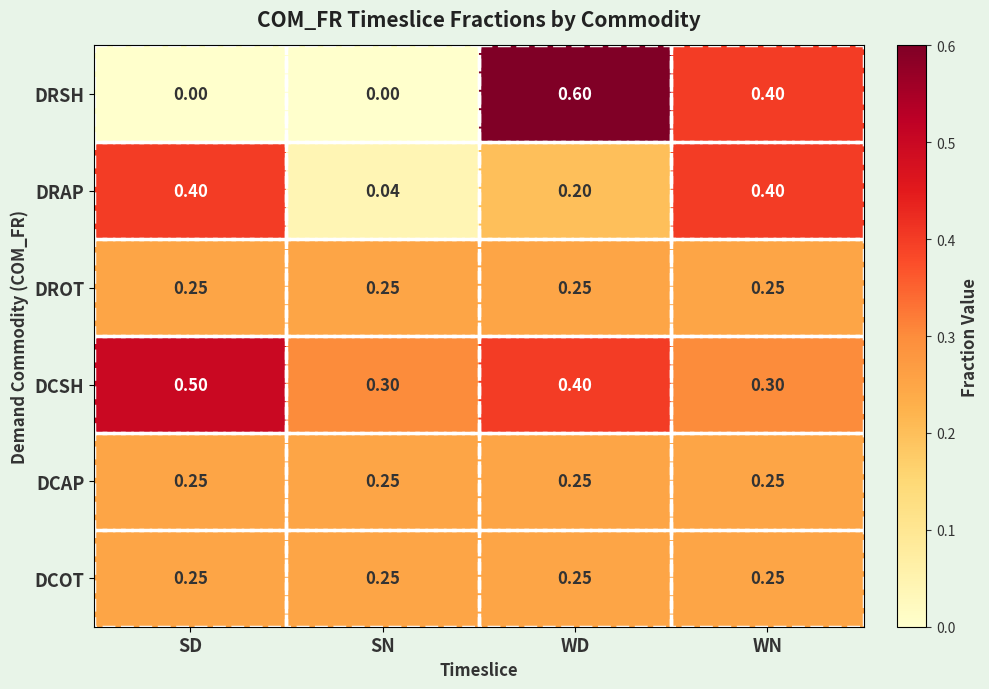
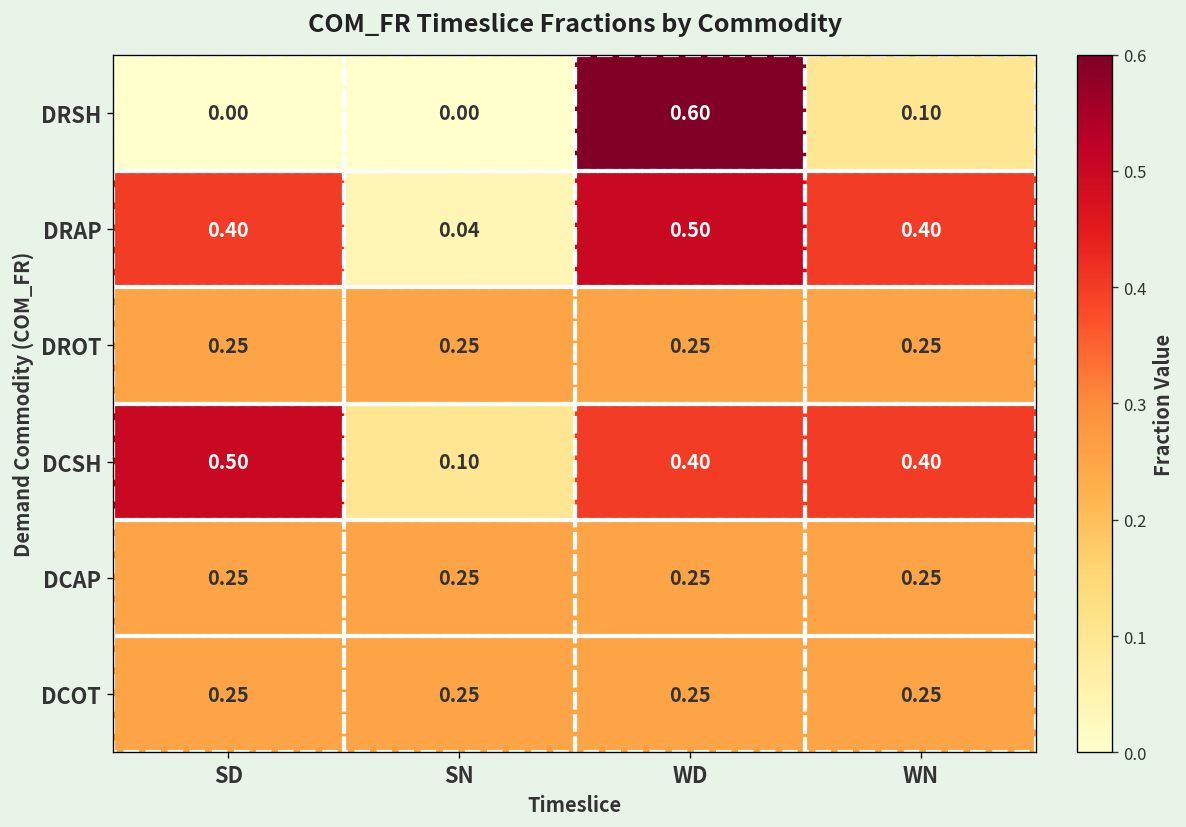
  {
    "DRSH": {
      "SD": 0.00,
      "SN": 0.00,
      "WD": 0.60,
-     "WN": 0.40
+     "WN": 0.10
    },
    "DRAP": {
      "SD": 0.40,
      "SN": 0.04,
-     "WD": 0.20,
+     "WD": 0.50,
      "WN": 0.40
    },
    "DROT": {
      "SD": 0.25,
      "SN": 0.25,
      "WD": 0.25,
      "WN": 0.25
    },
    "DCSH": {
      "SD": 0.50,
-     "SN": 0.30,
+     "SN": 0.10,
      "WD": 0.40,
-     "WN": 0.30
+     "WN": 0.40
    },
    "DCAP": {
      "SD": 0.25,
      "SN": 0.25,
      "WD": 0.25,
      "WN": 0.25
    },
    "DCOT": {
      "SD": 0.25,
      "SN": 0.25,
      "WD": 0.25,
      "WN": 0.25
    }
  }
